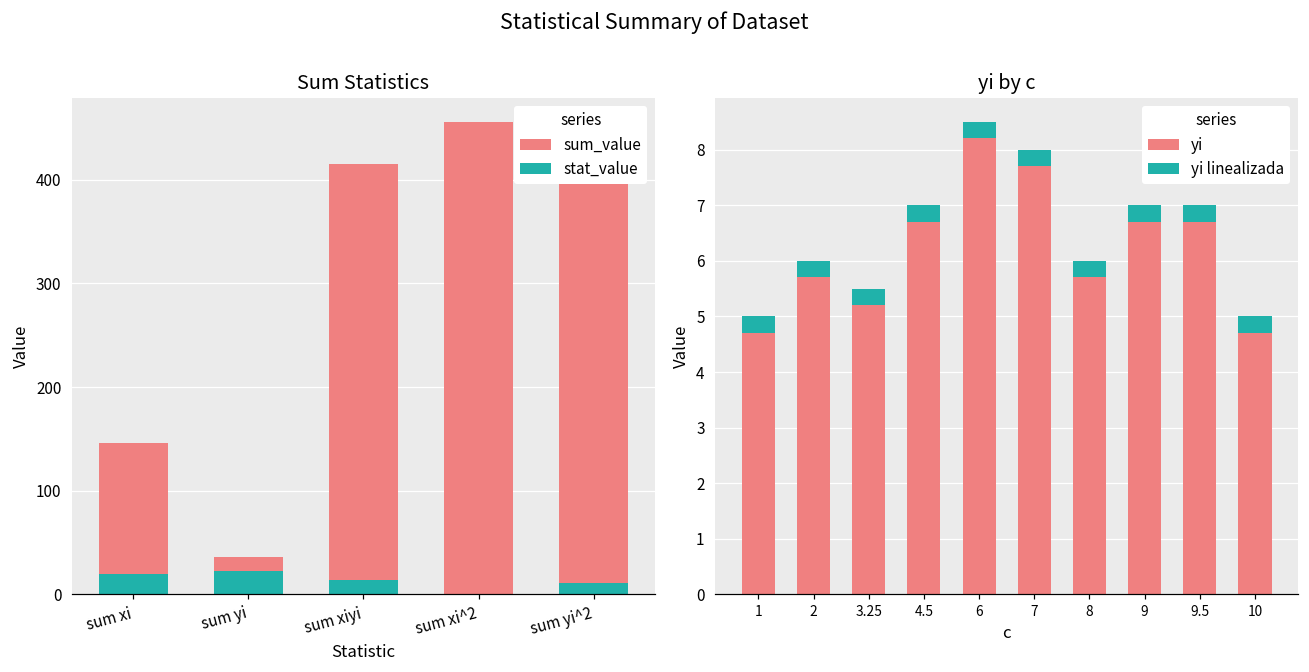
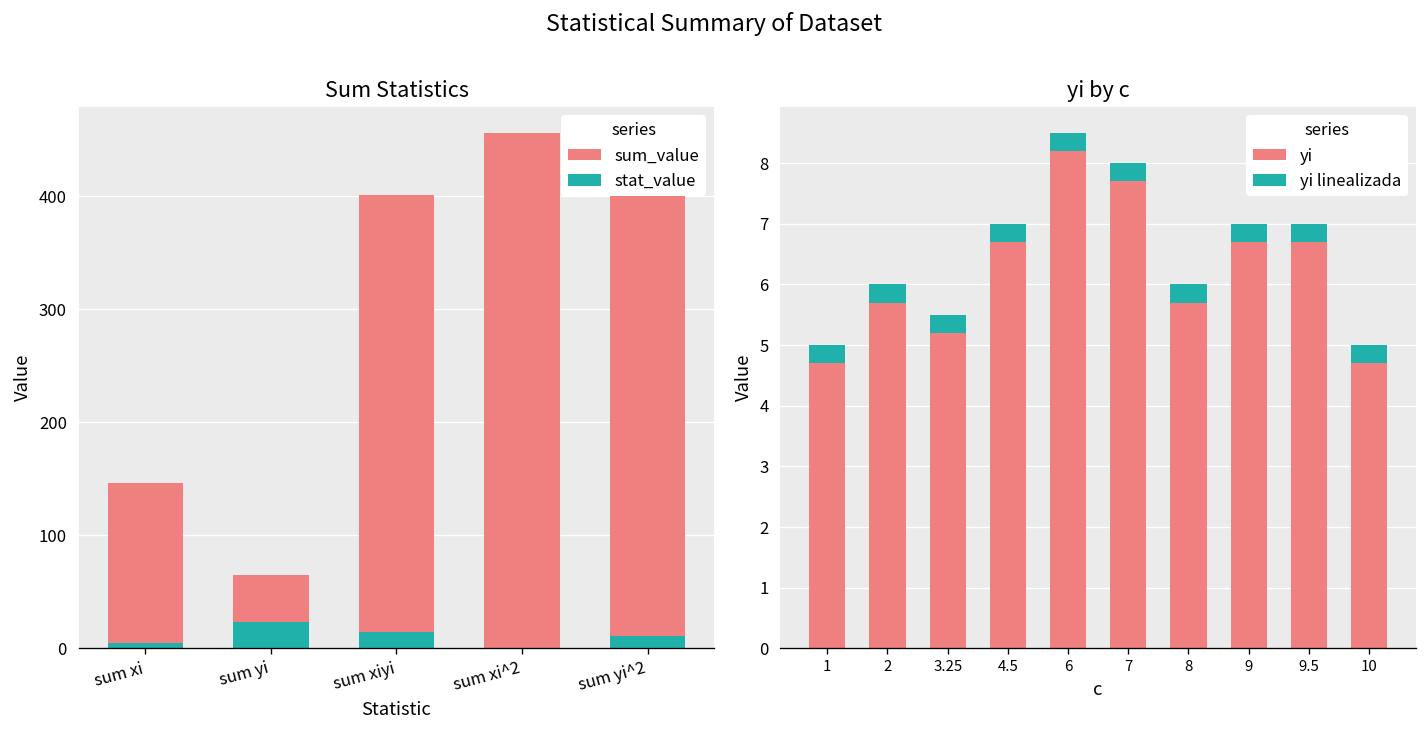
  {
    "Sum Statistics": {
      "sum_value": {
        "sum xi": 150,
-       "sum yi": 40,
-       "sum xiyi": 420,
+       "sum yi": 70,
+       "sum xiyi": 400,
        "sum xi^2": 460
      },
      "stat_value": {
-       "sum xi": 20
+       "sum xi": 0
      }
    },
    "yi by c": {
      "1": 5.0,
      "2": 6.0,
      "3.25": 5.5,
      "4.5": 7.0,
      "6": 8.5,
      "7": 8.0,
      "8": 6.0,
      "9": 7.0,
      "9.5": 7.0,
      "10": 5.0
    }
  }
